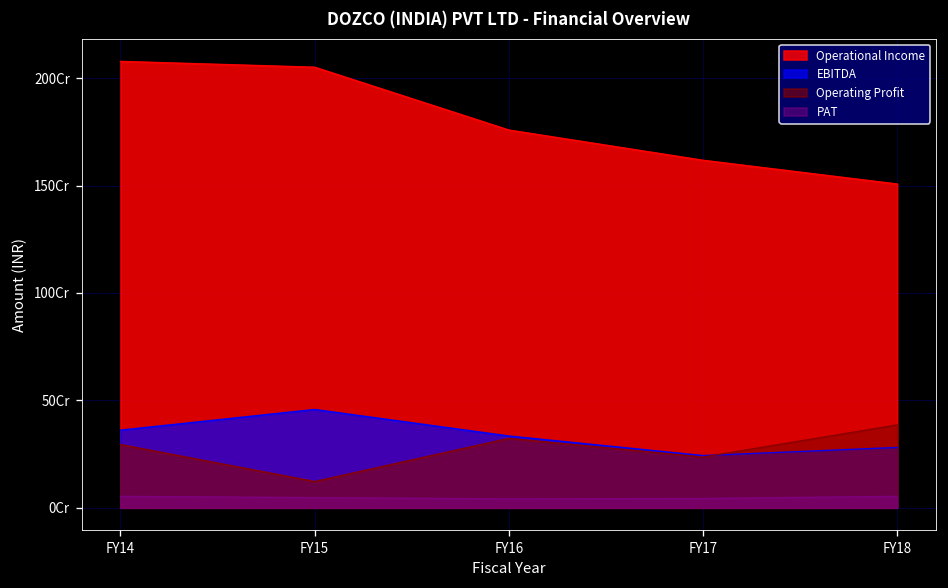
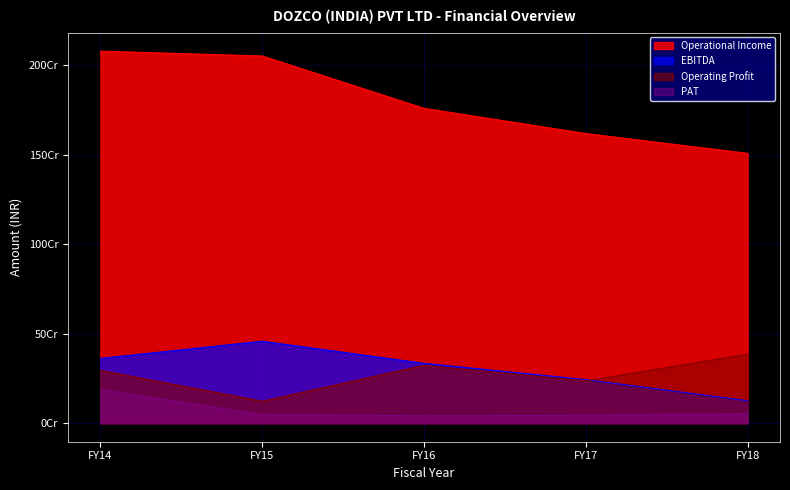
  {
    "Operational Income": {
      "FY14": "208Cr",
      "FY15": "205Cr",
      "FY16": "176Cr",
      "FY17": "162Cr",
      "FY18": "151Cr"
    },
    "EBITDA": {
      "FY14": "36Cr",
      "FY15": "46Cr",
-     "FY18": "28Cr"
+     "FY18": "13Cr"
    },
    "Operating Profit": {
      "FY14": "29Cr",
      "FY15": "12Cr",
      "FY18": "39Cr"
    },
    "PAT": {
-     "FY14": "5Cr",
+     "FY14": "19Cr",
      "FY15": "5Cr",
      "FY16": "4Cr",
      "FY17": "4Cr",
      "FY18": "5Cr"
    }
  }
